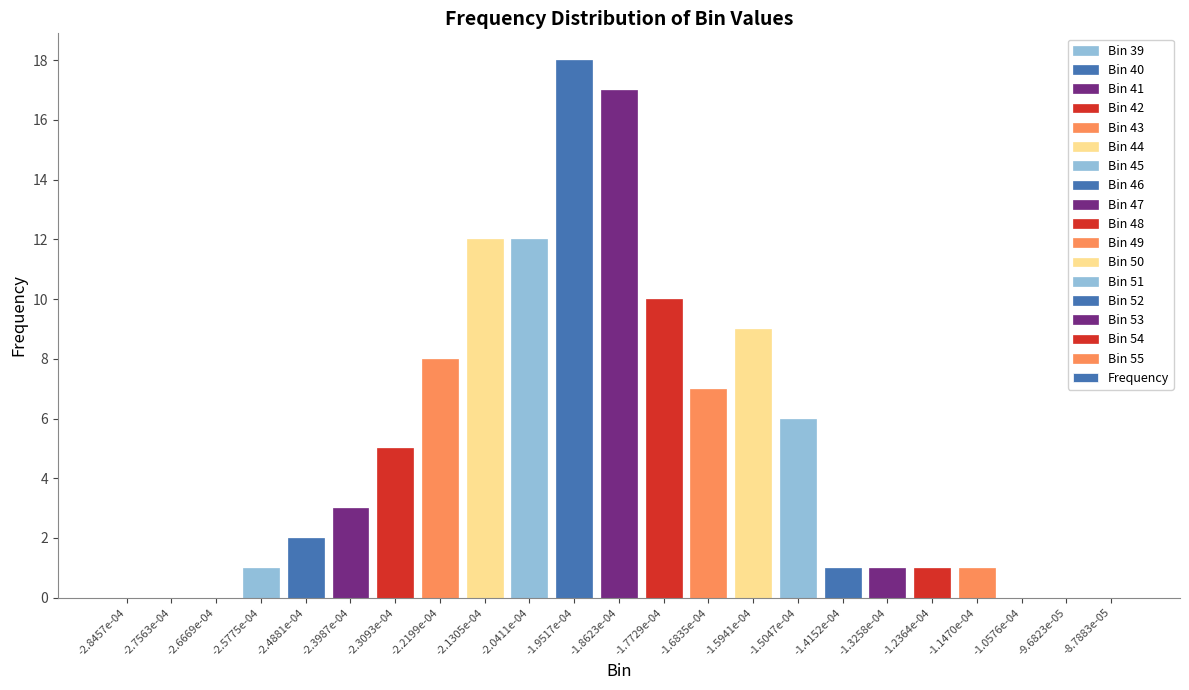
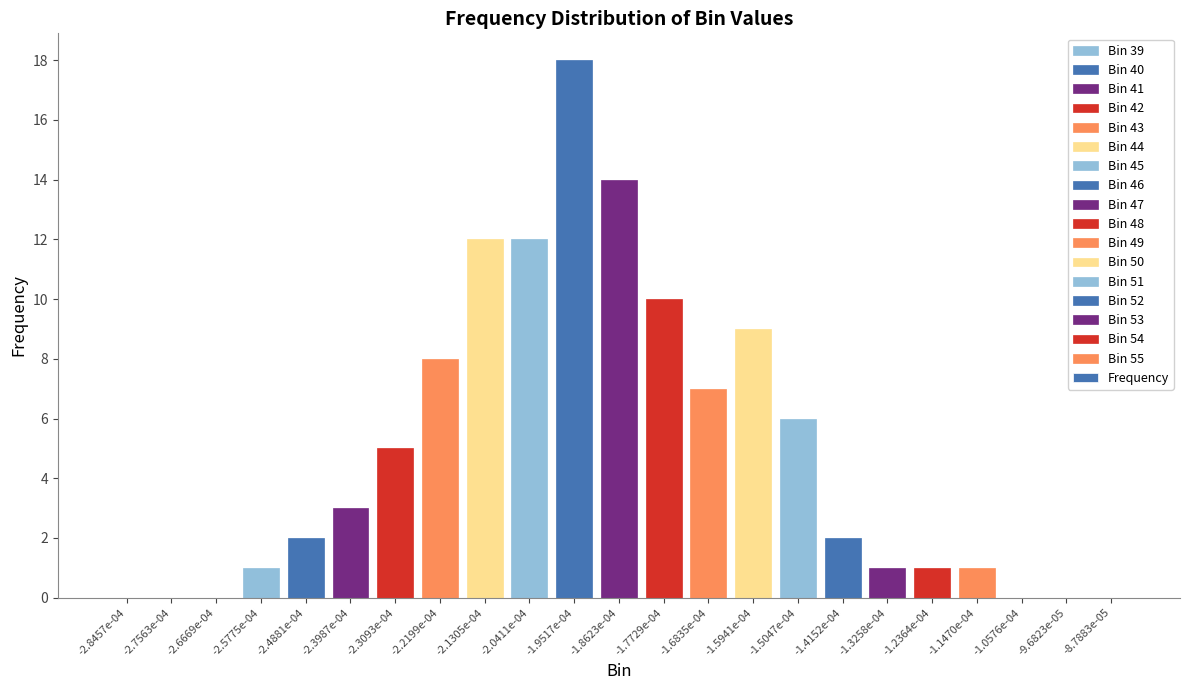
  {
    "-2.8457e-04": 0,
    "-2.7563e-04": 0,
    "-2.6669e-04": 0,
    "-2.5775e-04": 1,
    "-2.4881e-04": 2,
    "-2.3987e-04": 3,
    "-2.3093e-04": 5,
    "-2.2199e-04": 8,
    "-2.1305e-04": 12,
    "-2.0411e-04": 12,
    "-1.9517e-04": 18,
-   "-1.8623e-04": 17,
+   "-1.8623e-04": 14,
    "-1.7729e-04": 10,
    "-1.6835e-04": 7,
    "-1.5941e-04": 9,
    "-1.5047e-04": 6,
-   "-1.4152e-04": 1,
+   "-1.4152e-04": 2,
    "-1.3258e-04": 1,
    "-1.2364e-04": 1,
    "-1.1470e-04": 1,
    "-1.0576e-04": 0,
    "-9.6823e-05": 0,
    "-8.7883e-05": 0
  }
